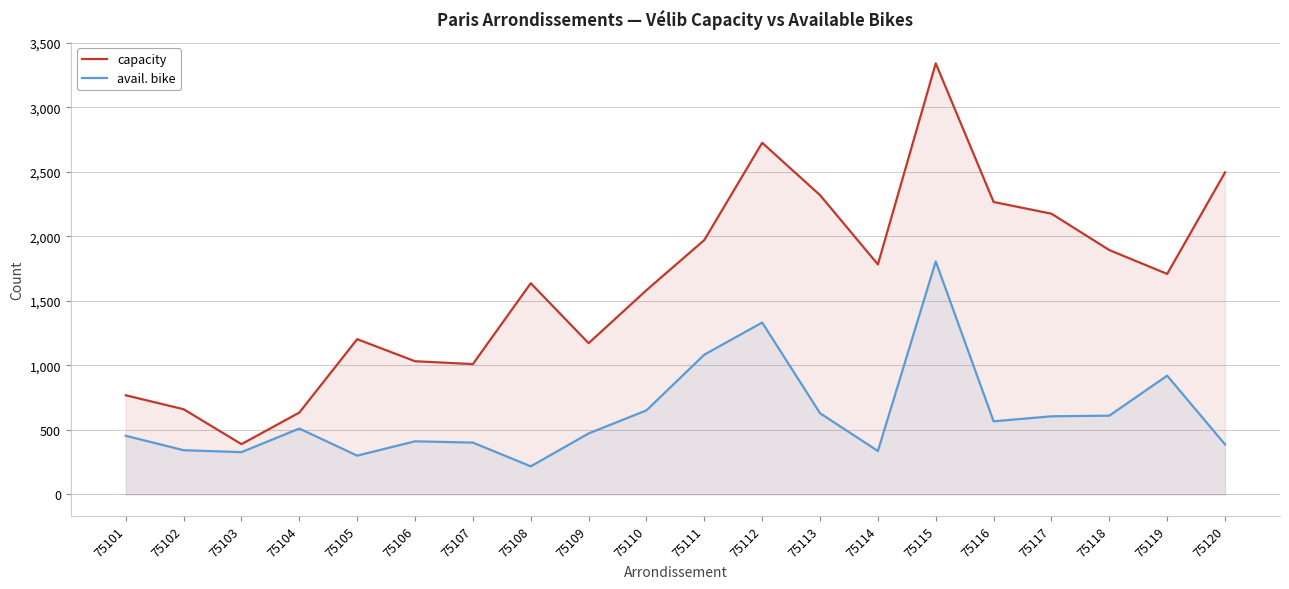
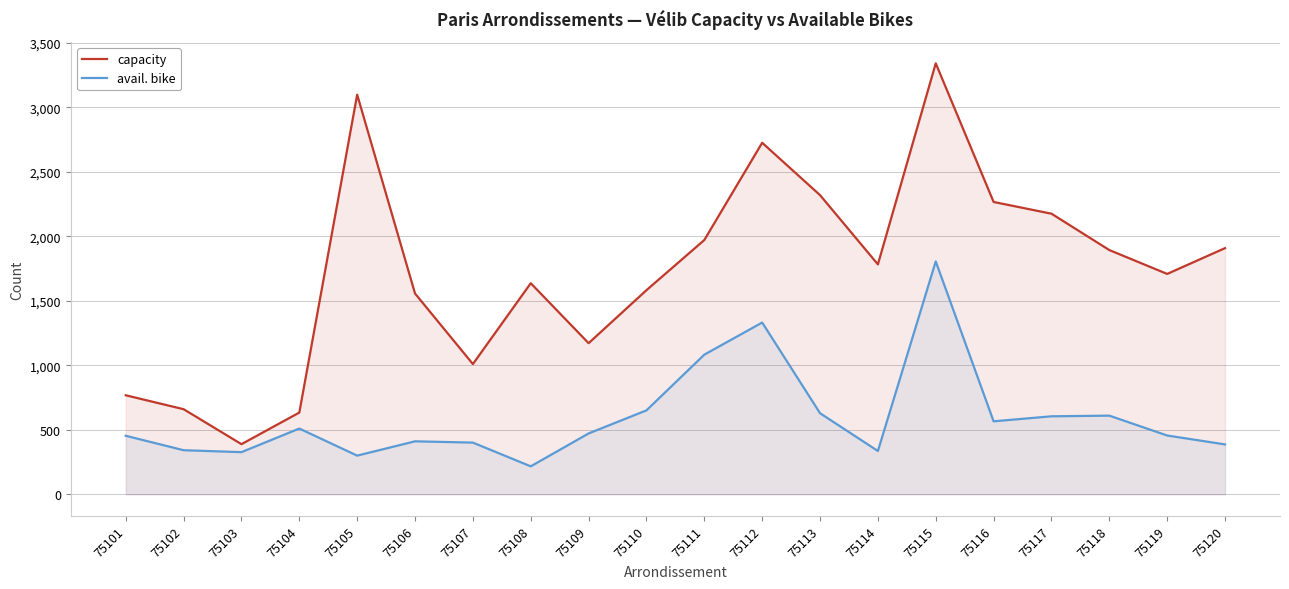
  {
    "capacity": {
      "75101": "770",
      "75102": "660",
      "75103": "390",
      "75104": "630",
-     "75105": "1,200",
-     "75106": "1,030",
+     "75105": "3,100",
+     "75106": "1,560",
      "75107": "1,010",
      "75108": "1,640",
      "75109": "1,170",
      "75110": "1,580",
      "75111": "1,970",
      "75112": "2,730",
      "75113": "2,320",
      "75114": "1,780",
      "75115": "3,340",
      "75116": "2,270",
      "75117": "2,180",
      "75118": "1,890",
      "75119": "1,710",
-     "75120": "2,500"
+     "75120": "1,910"
    },
    "avail. bike": {
      "75101": "450",
      "75102": "340",
      "75103": "330",
      "75104": "510",
      "75105": "300",
      "75106": "410",
      "75107": "400",
      "75108": "220",
      "75109": "470",
      "75110": "650",
      "75111": "1,080",
      "75112": "1,330",
      "75113": "630",
      "75114": "340",
      "75115": "1,810",
      "75116": "570",
      "75117": "610",
      "75118": "610",
-     "75119": "920",
+     "75119": "460",
      "75120": "390"
    }
  }
